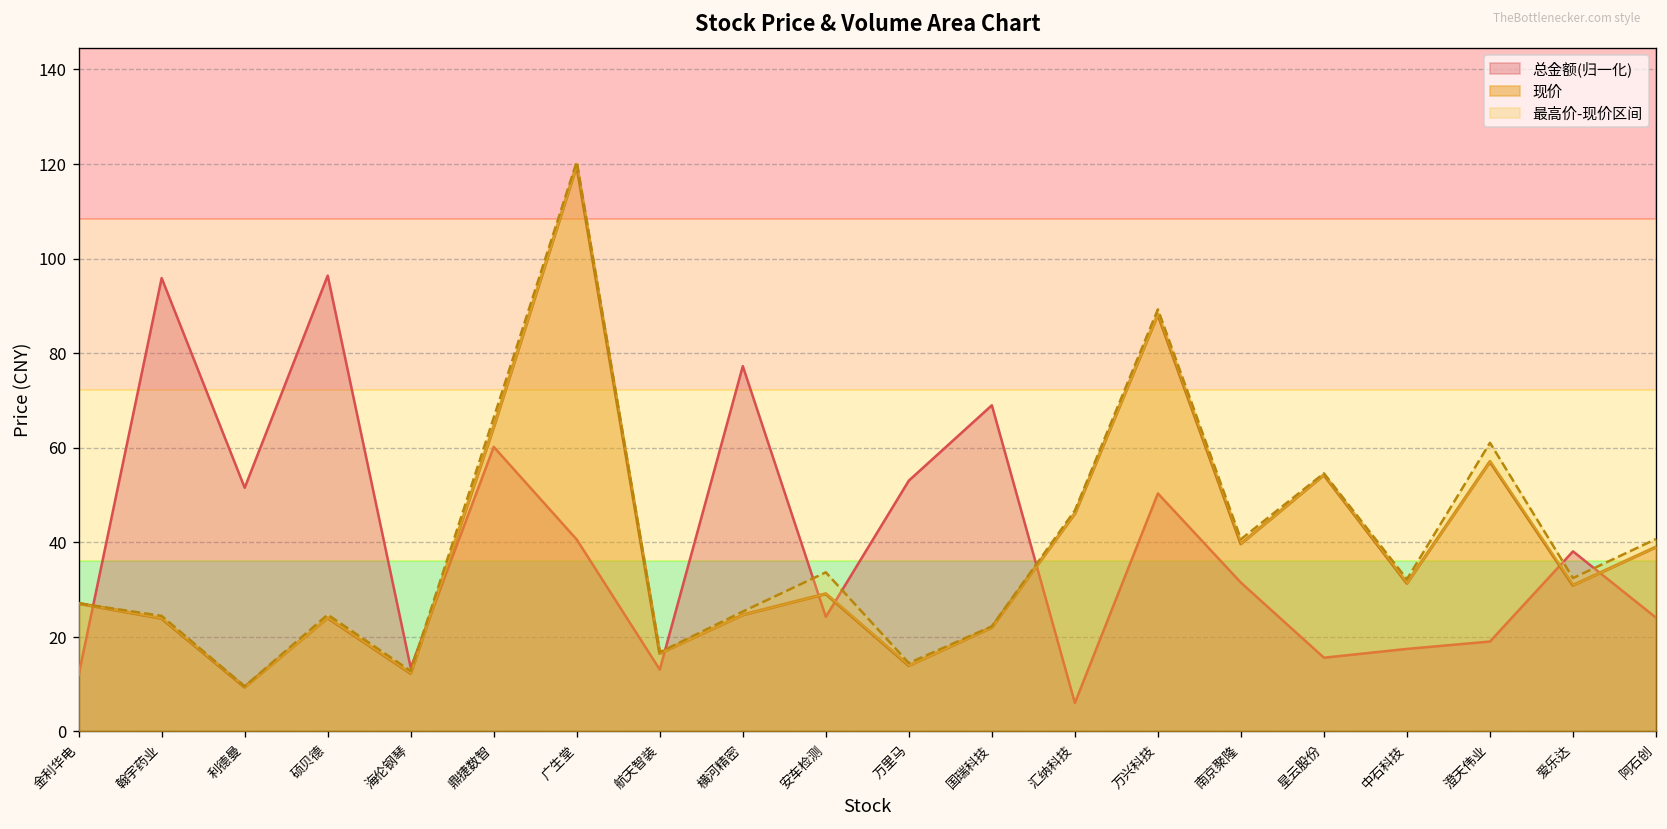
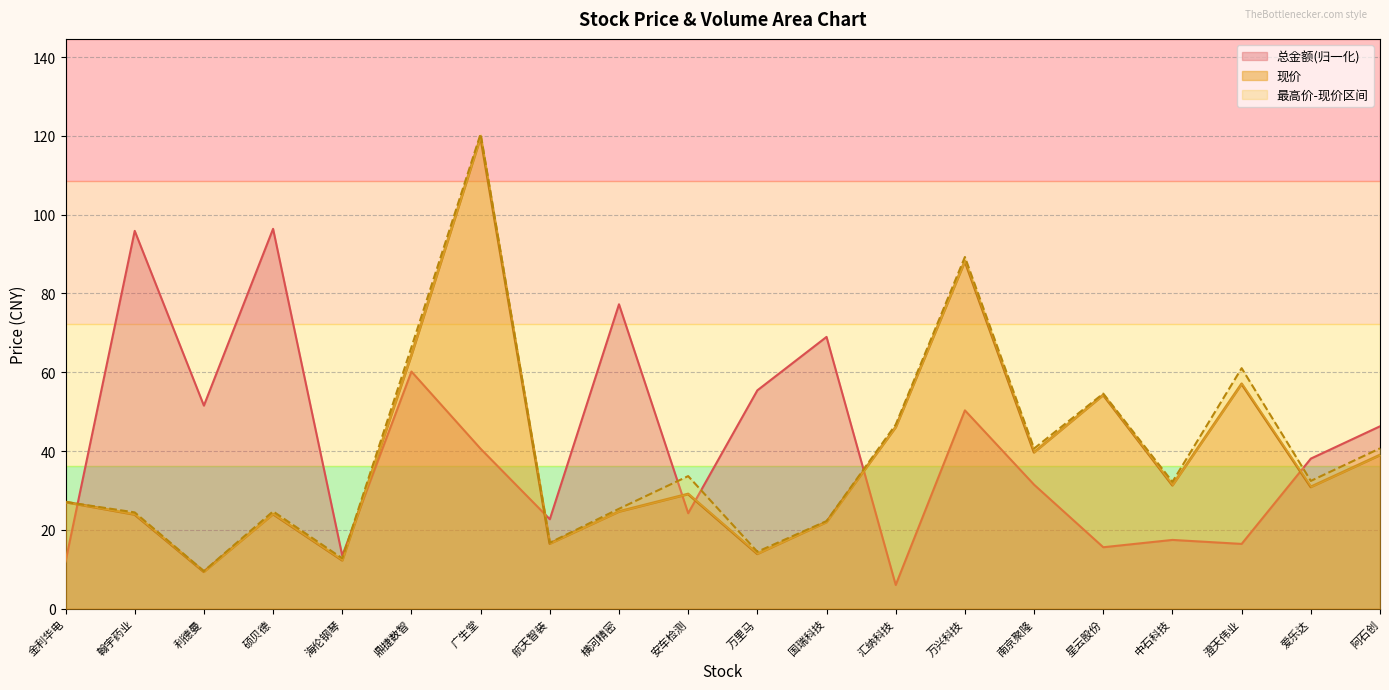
  {
    "总金额(归一化)": {
      "金利华电": 12,
      "翰宇药业": 96,
      "利德曼": 52,
      "硕贝德": 96,
      "海伦钢琴": 13,
      "鼎捷数智": 60,
      "广生堂": 41,
-     "航天智装": 13,
+     "航天智装": 23,
      "横河精密": 77,
      "安车检测": 24,
-     "万里马": 53,
+     "万里马": 55,
      "国瑞科技": 69,
      "汇纳科技": 6,
      "万兴科技": 50,
      "南京聚隆": 31,
      "星云股份": 16,
      "中石科技": 17,
-     "澄天伟业": 19,
+     "澄天伟业": 16,
      "爱乐达": 38,
-     "阿石创": 24
+     "阿石创": 46
    }
  }
